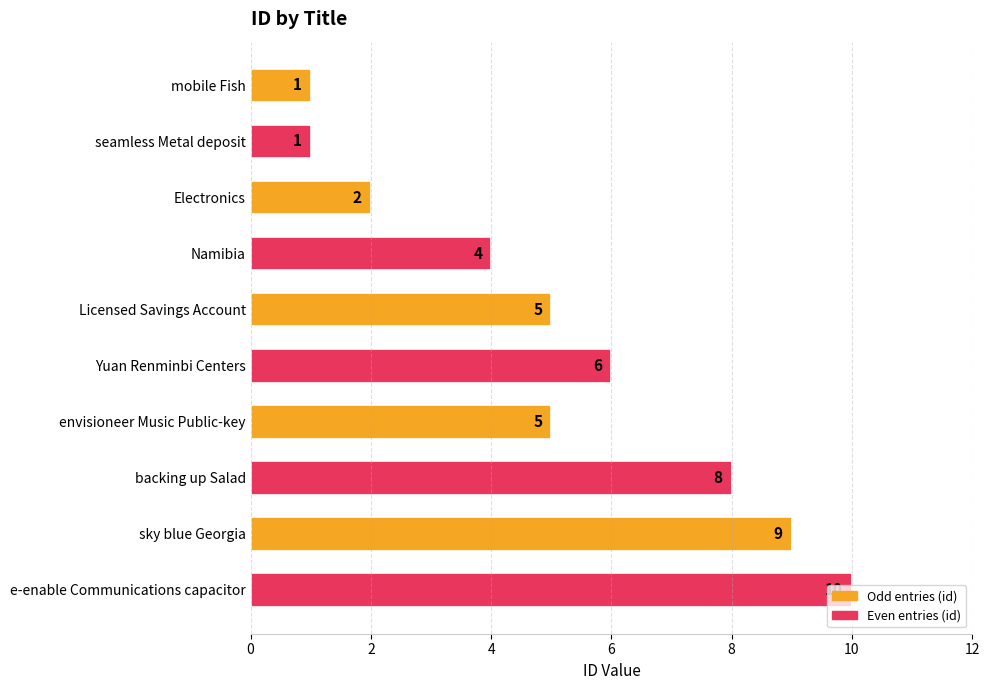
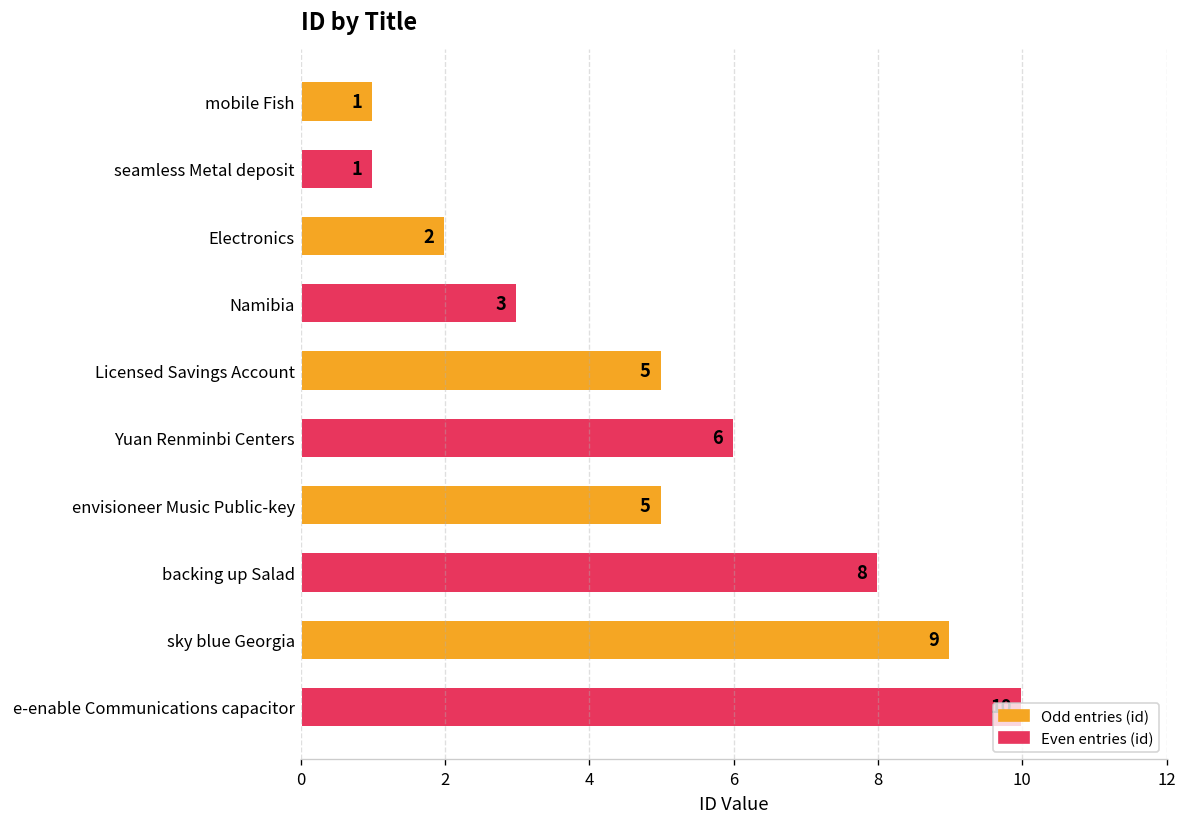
  {
    "mobile Fish": 1,
    "seamless Metal deposit": 1,
    "Electronics": 2,
-   "Namibia": 4,
+   "Namibia": 3,
    "Licensed Savings Account": 5,
    "Yuan Renminbi Centers": 6,
    "envisioneer Music Public-key": 5,
    "backing up Salad": 8,
    "sky blue Georgia": 9
  }
